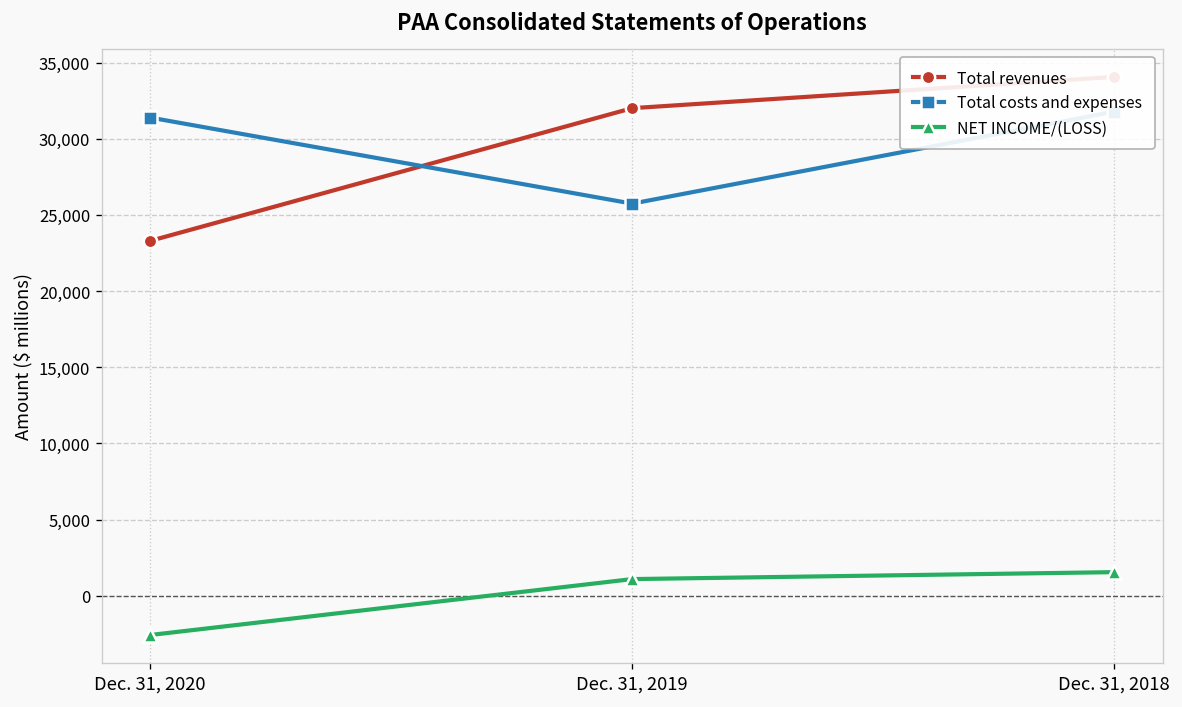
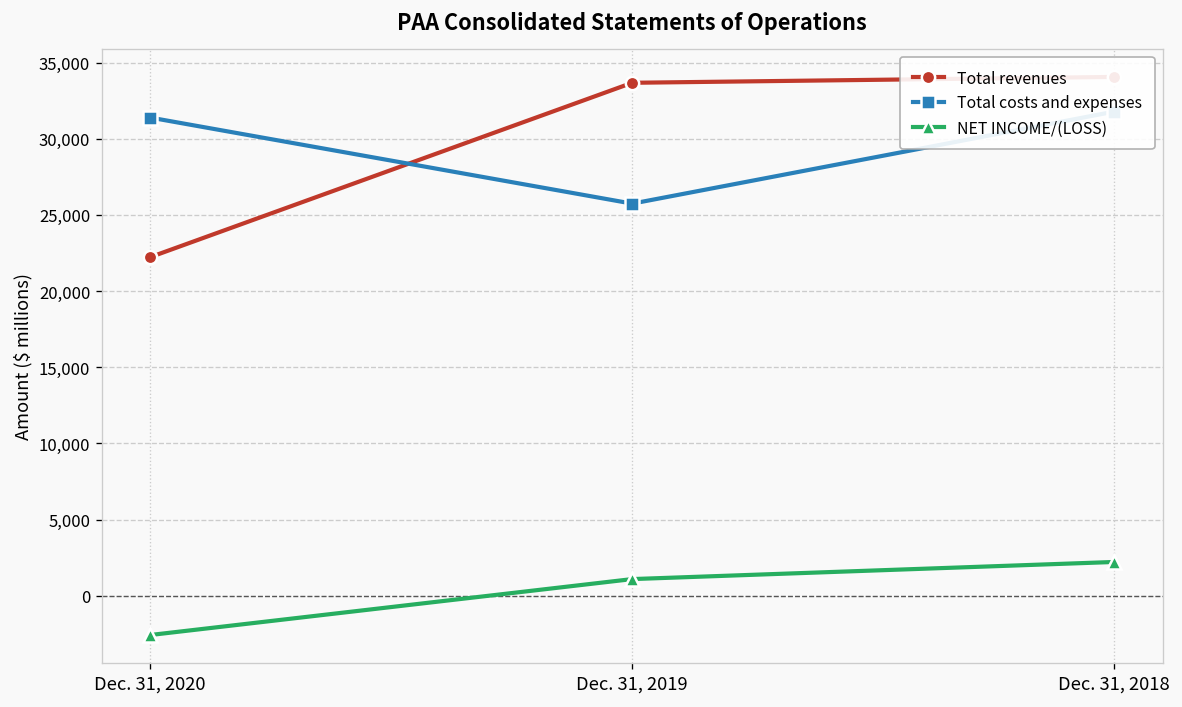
  {
    "Total revenues": {
-     "Dec. 31, 2020": "23,300",
-     "Dec. 31, 2019": "32,000"
+     "Dec. 31, 2020": "22,200",
+     "Dec. 31, 2019": "33,700"
    },
    "Total costs and expenses": {
      "Dec. 31, 2020": "31,400",
      "Dec. 31, 2019": "25,700"
    },
    "NET INCOME/(LOSS)": {
      "Dec. 31, 2020": "-2,600",
      "Dec. 31, 2019": "1,100",
-     "Dec. 31, 2018": "1,500"
+     "Dec. 31, 2018": "2,200"
    }
  }
